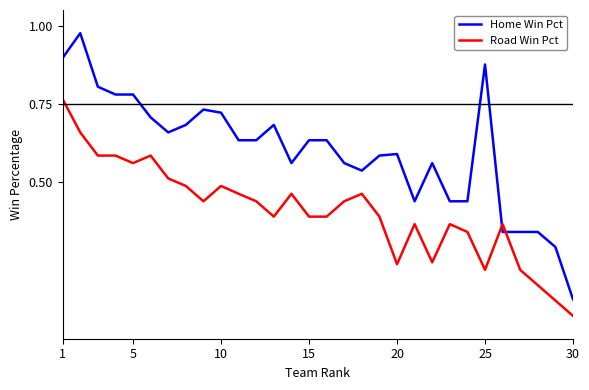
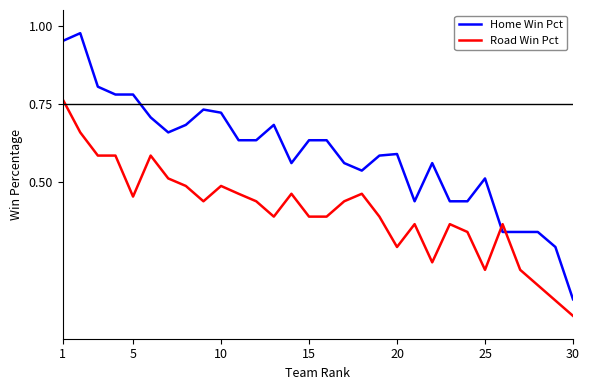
  {
    "Home Win Pct": {
-     "1": 0.90,
+     "1": 0.95,
      "5": 0.78,
      "10": 0.72,
      "15": 0.63,
      "20": 0.59,
-     "25": 0.88,
+     "25": 0.51,
      "30": 0.13
    },
    "Road Win Pct": {
      "1": 0.77,
-     "5": 0.56,
+     "5": 0.45,
      "10": 0.49,
      "15": 0.39,
-     "20": 0.24,
+     "20": 0.29,
      "25": 0.22,
      "30": 0.07
    }
  }
